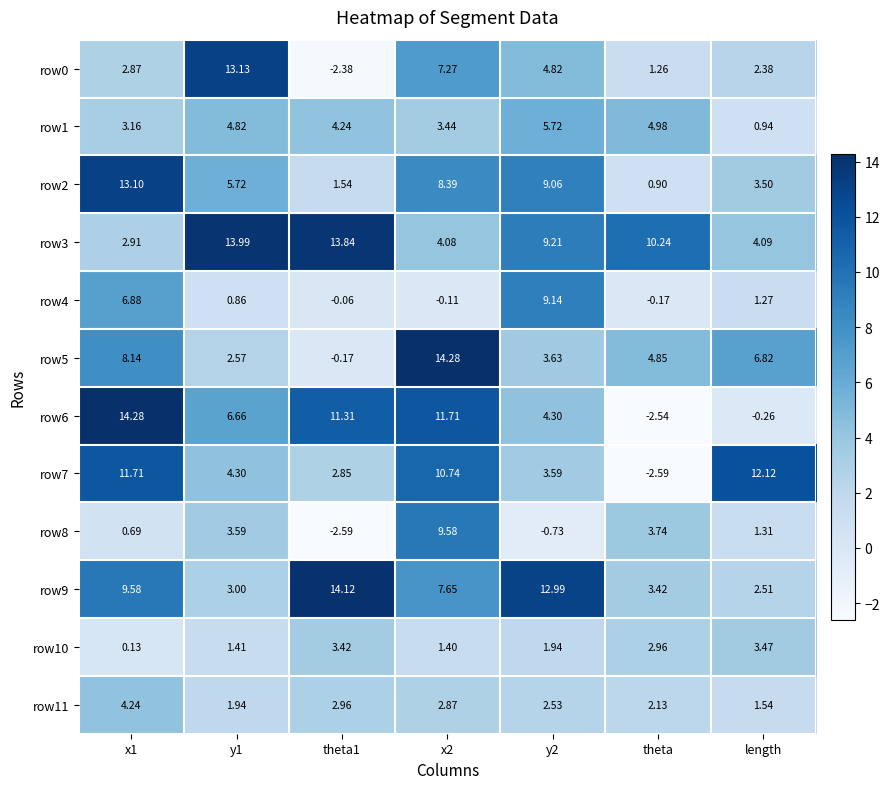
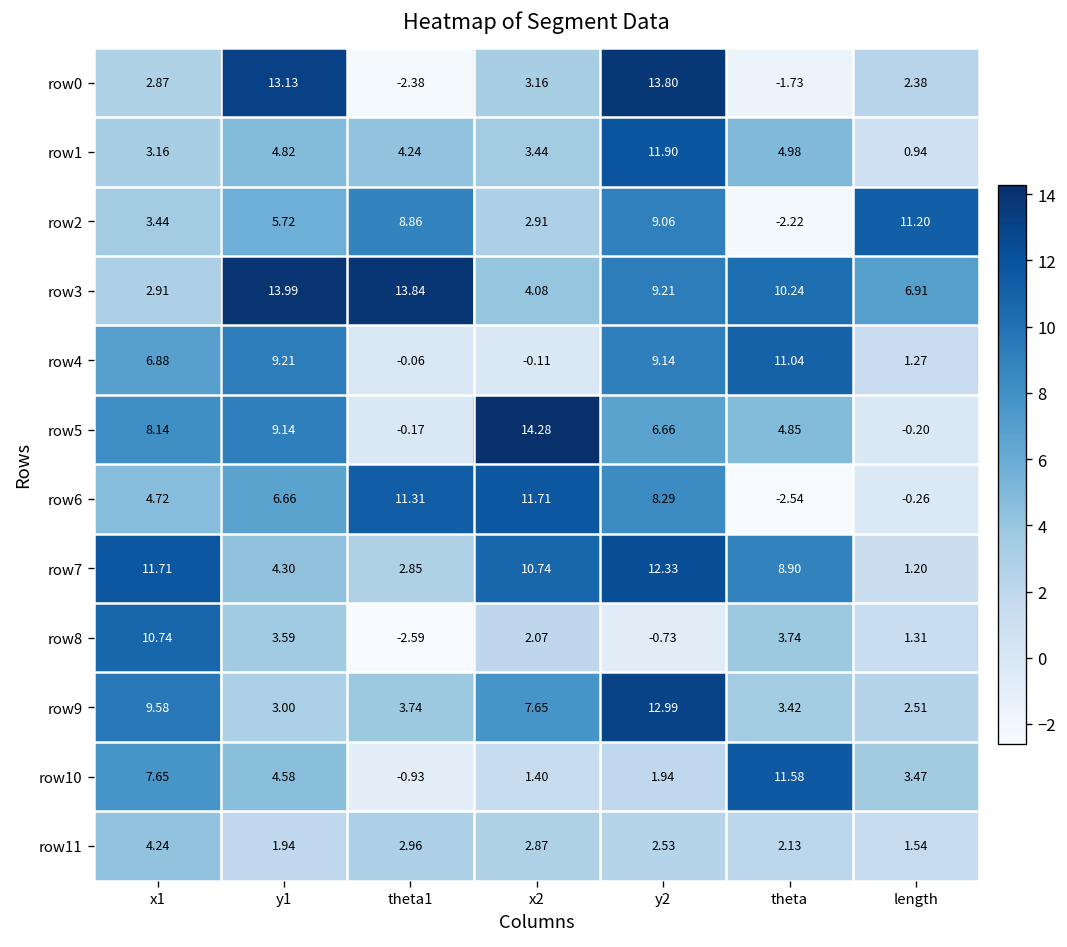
  {
    "row0": {
      "x1": 2.87,
      "y1": 13.13,
      "theta1": -2.38,
-     "x2": 7.27,
-     "y2": 4.82,
-     "theta": 1.26,
+     "x2": 3.16,
+     "y2": 13.80,
+     "theta": -1.73,
      "length": 2.38
    },
    "row1": {
      "x1": 3.16,
      "y1": 4.82,
      "theta1": 4.24,
      "x2": 3.44,
-     "y2": 5.72,
+     "y2": 11.90,
      "theta": 4.98,
      "length": 0.94
    },
    "row2": {
-     "x1": 13.10,
+     "x1": 3.44,
      "y1": 5.72,
-     "theta1": 1.54,
-     "x2": 8.39,
+     "theta1": 8.86,
+     "x2": 2.91,
      "y2": 9.06,
-     "theta": 0.90,
-     "length": 3.50
+     "theta": -2.22,
+     "length": 11.20
    },
    "row3": {
      "x1": 2.91,
      "y1": 13.99,
      "theta1": 13.84,
      "x2": 4.08,
      "y2": 9.21,
      "theta": 10.24,
-     "length": 4.09
+     "length": 6.91
    },
    "row4": {
      "x1": 6.88,
-     "y1": 0.86,
+     "y1": 9.21,
      "theta1": -0.06,
      "x2": -0.11,
      "y2": 9.14,
-     "theta": -0.17,
+     "theta": 11.04,
      "length": 1.27
    },
    "row5": {
      "x1": 8.14,
-     "y1": 2.57,
+     "y1": 9.14,
      "theta1": -0.17,
      "x2": 14.28,
-     "y2": 3.63,
+     "y2": 6.66,
      "theta": 4.85,
-     "length": 6.82
+     "length": -0.20
    },
    "row6": {
-     "x1": 14.28,
+     "x1": 4.72,
      "y1": 6.66,
      "theta1": 11.31,
      "x2": 11.71,
-     "y2": 4.30,
+     "y2": 8.29,
      "theta": -2.54,
      "length": -0.26
    },
    "row7": {
      "x1": 11.71,
      "y1": 4.30,
      "theta1": 2.85,
      "x2": 10.74,
-     "y2": 3.59,
-     "theta": -2.59,
-     "length": 12.12
+     "y2": 12.33,
+     "theta": 8.90,
+     "length": 1.20
    },
    "row8": {
-     "x1": 0.69,
+     "x1": 10.74,
      "y1": 3.59,
      "theta1": -2.59,
-     "x2": 9.58,
+     "x2": 2.07,
      "y2": -0.73,
      "theta": 3.74,
      "length": 1.31
    },
    "row9": {
      "x1": 9.58,
      "y1": 3.00,
-     "theta1": 14.12,
+     "theta1": 3.74,
      "x2": 7.65,
      "y2": 12.99,
      "theta": 3.42,
      "length": 2.51
    },
    "row10": {
-     "x1": 0.13,
-     "y1": 1.41,
-     "theta1": 3.42,
+     "x1": 7.65,
+     "y1": 4.58,
+     "theta1": -0.93,
      "x2": 1.40,
      "y2": 1.94,
-     "theta": 2.96,
+     "theta": 11.58,
      "length": 3.47
    },
    "row11": {
      "x1": 4.24,
      "y1": 1.94,
      "theta1": 2.96,
      "x2": 2.87,
      "y2": 2.53,
      "theta": 2.13,
      "length": 1.54
    }
  }
